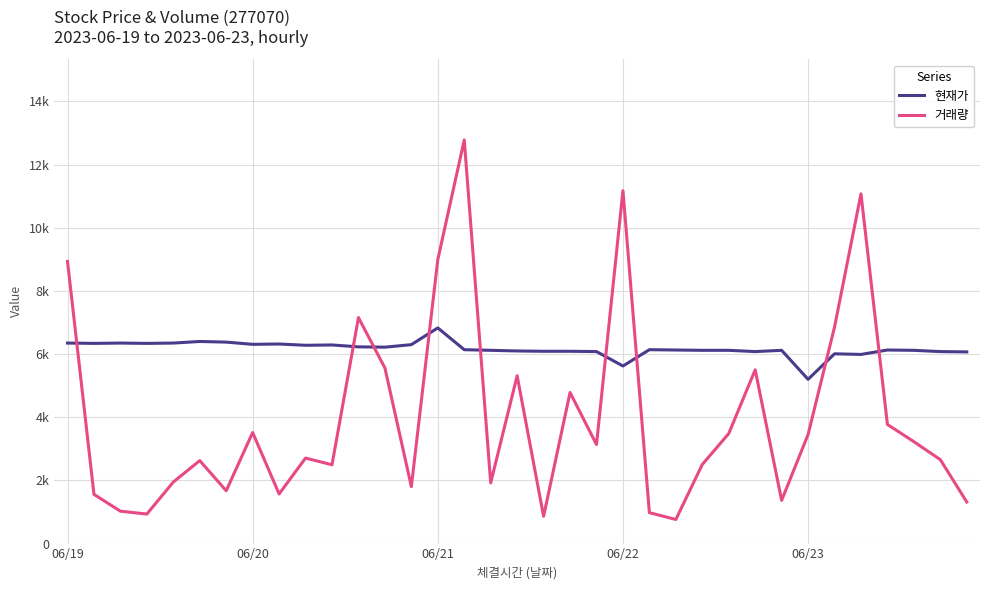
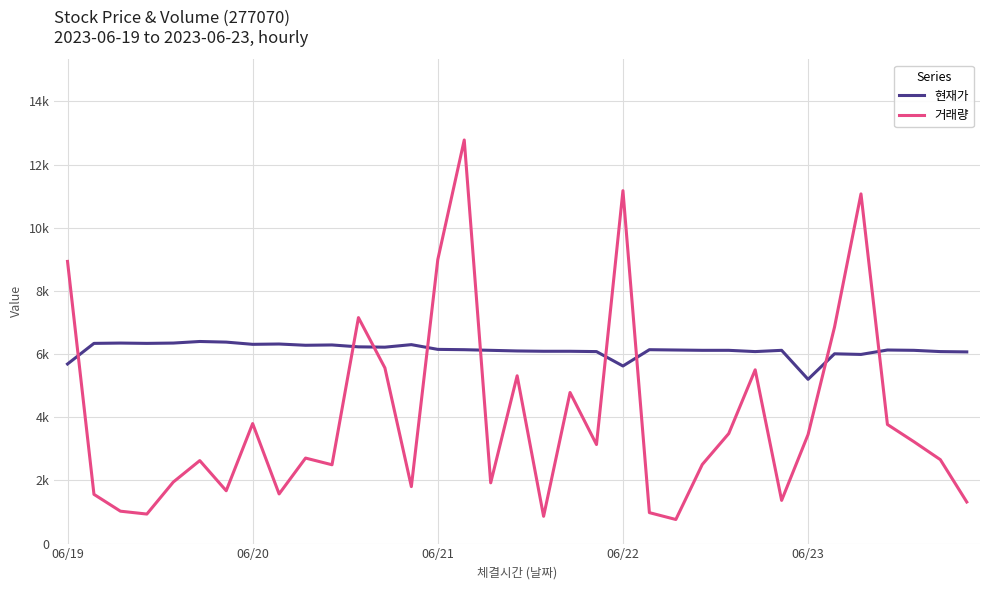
  {
    "현재가": {
-     "06/19": 6400,
+     "06/19": 5700,
      "06/20": 6300,
-     "06/21": 6800,
+     "06/21": 6200,
      "06/22": 5600,
      "06/23": 5200
    },
    "거래량": {
      "06/19": 8900,
-     "06/20": 3500,
+     "06/20": 3800,
      "06/21": 9000,
      "06/22": 11200,
      "06/23": 3500
    }
  }
